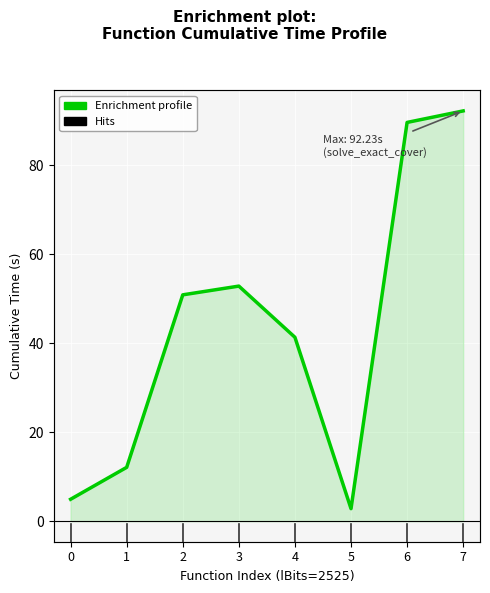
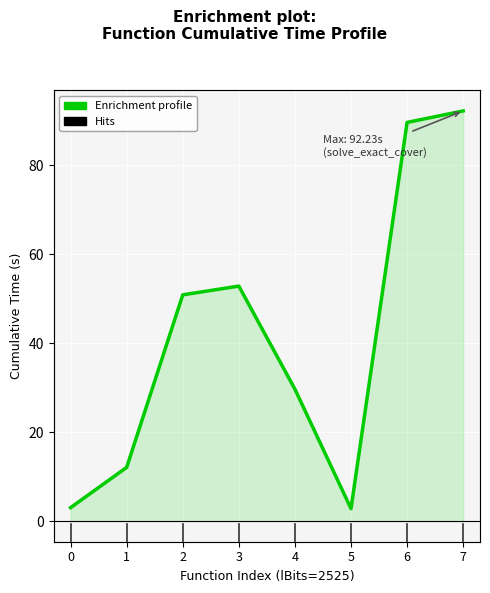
  {
-   "0": 5,
+   "0": 3,
    "1": 12,
    "2": 51,
    "3": 53,
-   "4": 41,
+   "4": 30,
    "5": 3,
    "7": 92
  }
